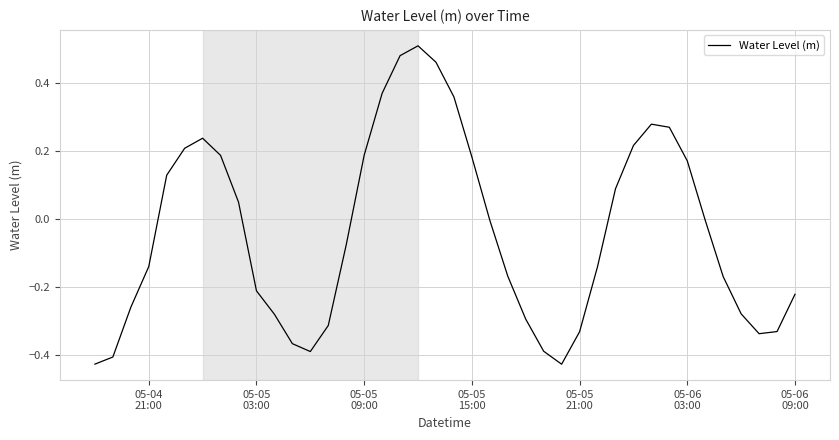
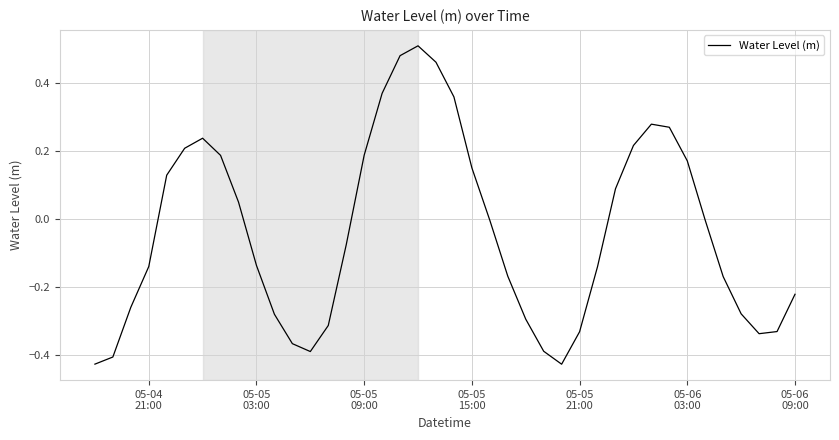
  {
    "05-04 21:00": -0.14,
-   "05-05 03:00": -0.21,
+   "05-05 03:00": -0.14,
    "05-05 09:00": 0.19,
-   "05-05 15:00": 0.18,
+   "05-05 15:00": 0.15,
    "05-05 21:00": -0.33,
    "05-06 03:00": 0.17,
    "05-06 09:00": -0.22
  }
